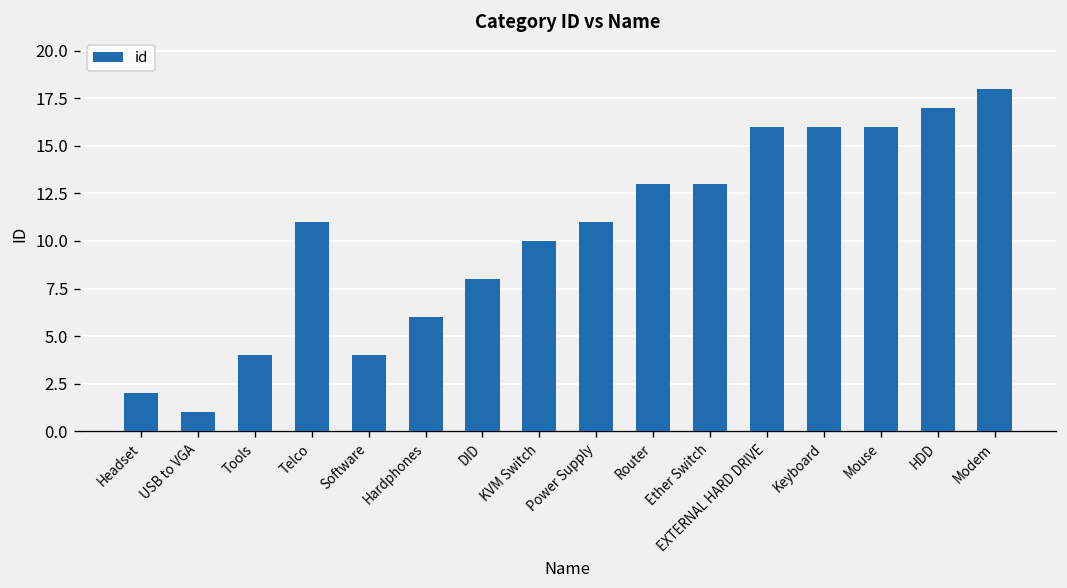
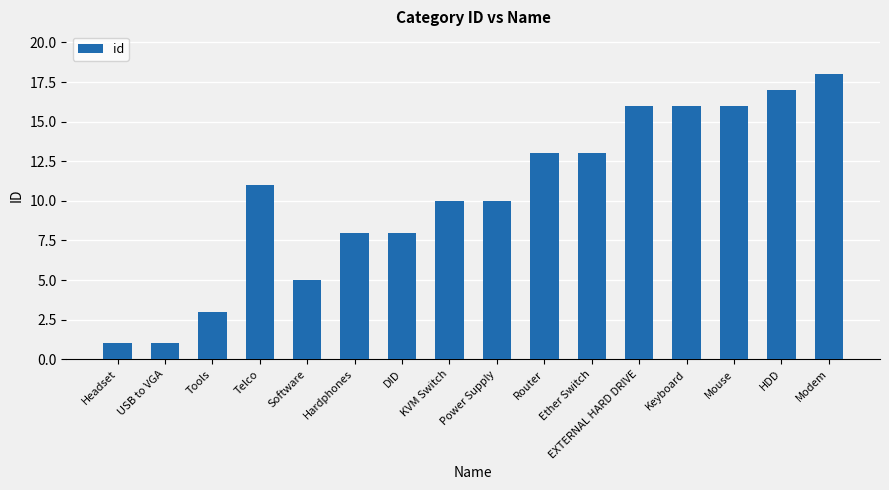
  {
-   "Headset": 2,
+   "Headset": 1,
    "USB to VGA": 1,
-   "Tools": 4,
+   "Tools": 3,
    "Telco": 11,
-   "Software": 4,
-   "Hardphones": 6,
+   "Software": 5,
+   "Hardphones": 8,
    "DID": 8,
    "KVM Switch": 10,
-   "Power Supply": 11,
+   "Power Supply": 10,
    "Router": 13,
    "Ether Switch": 13,
    "EXTERNAL HARD DRIVE": 16,
    "Keyboard": 16,
    "Mouse": 16,
    "HDD": 17,
    "Modem": 18
  }
